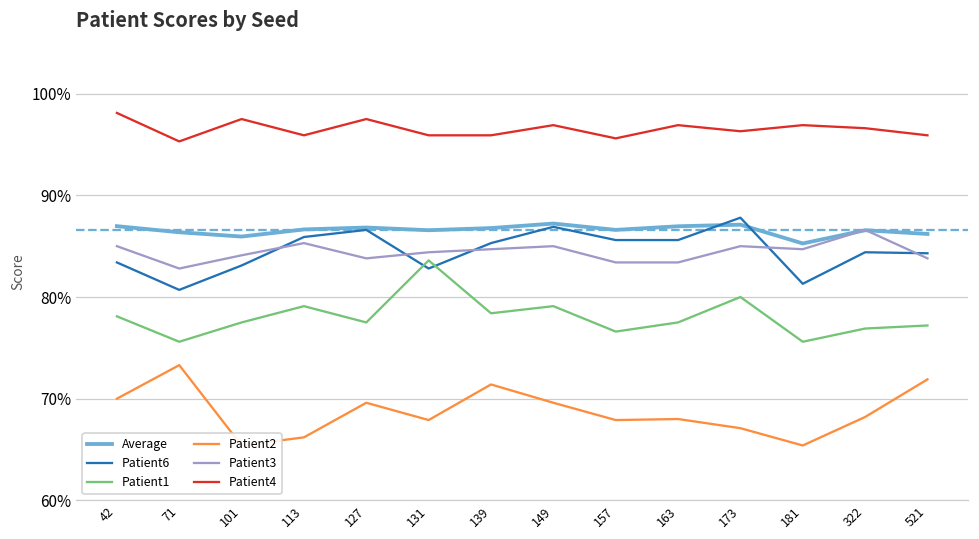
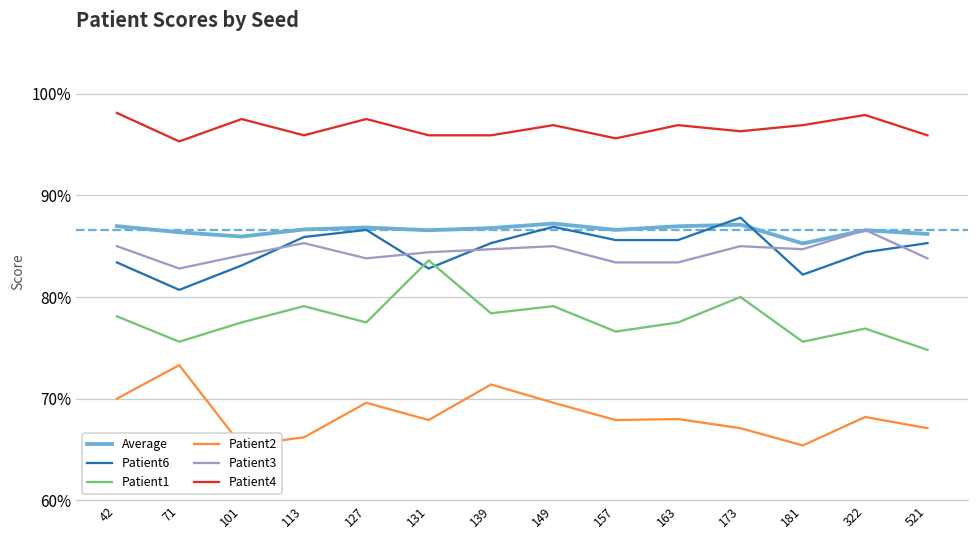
  {
    "Patient6": {
      "42": "83%",
      "71": "81%",
      "101": "83%",
      "113": "86%",
      "131": "83%",
      "139": "85%",
      "149": "87%",
      "157": "86%",
      "163": "86%",
      "173": "88%",
-     "181": "81%",
+     "181": "82%",
      "322": "84%",
-     "521": "84%"
+     "521": "85%"
    },
    "Patient1": {
      "42": "78%",
      "71": "76%",
      "101": "78%",
      "113": "79%",
      "127": "78%",
      "131": "84%",
      "139": "78%",
      "149": "79%",
      "157": "77%",
      "163": "78%",
      "173": "80%",
      "181": "76%",
      "322": "77%",
-     "521": "77%"
+     "521": "75%"
    },
    "Patient2": {
      "42": "70%",
      "71": "73%",
      "113": "66%",
      "127": "70%",
      "131": "68%",
      "139": "71%",
      "149": "70%",
      "157": "68%",
      "163": "68%",
      "173": "67%",
      "181": "65%",
      "322": "68%",
-     "521": "72%"
+     "521": "67%"
    },
    "Patient4": {
      "42": "98%",
      "71": "95%",
      "101": "98%",
      "113": "96%",
      "127": "98%",
      "131": "96%",
      "139": "96%",
      "149": "97%",
      "157": "96%",
      "163": "97%",
      "173": "96%",
      "181": "97%",
-     "322": "97%",
+     "322": "98%",
      "521": "96%"
    }
  }
